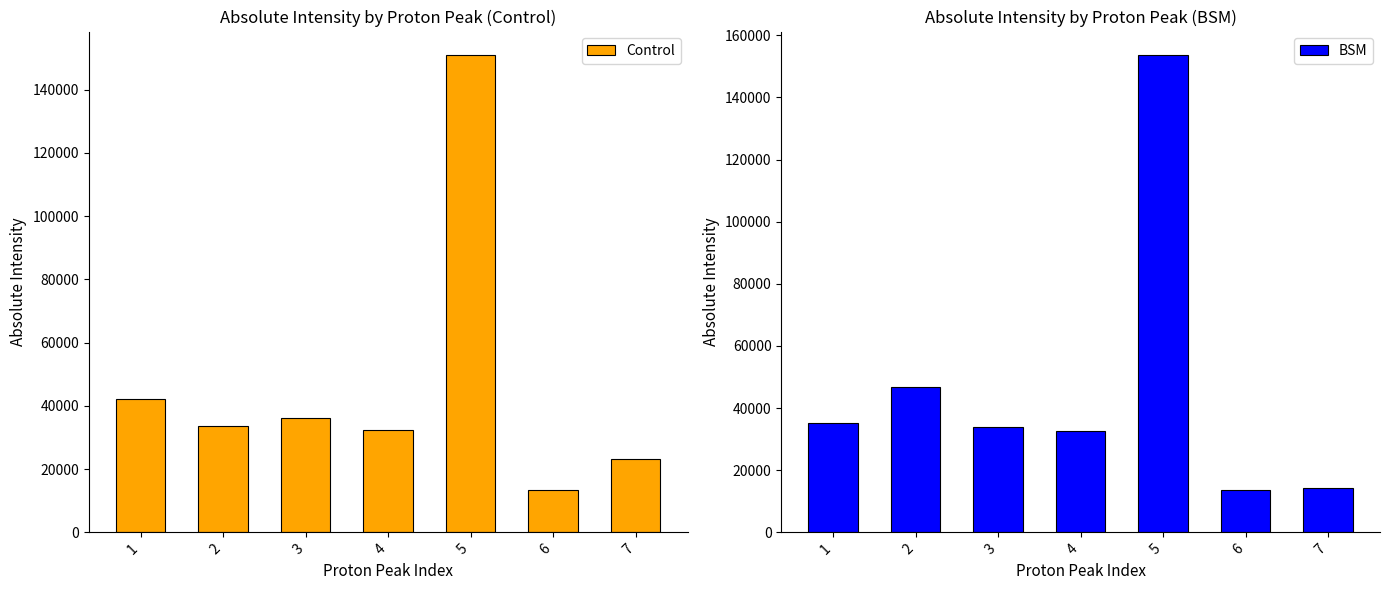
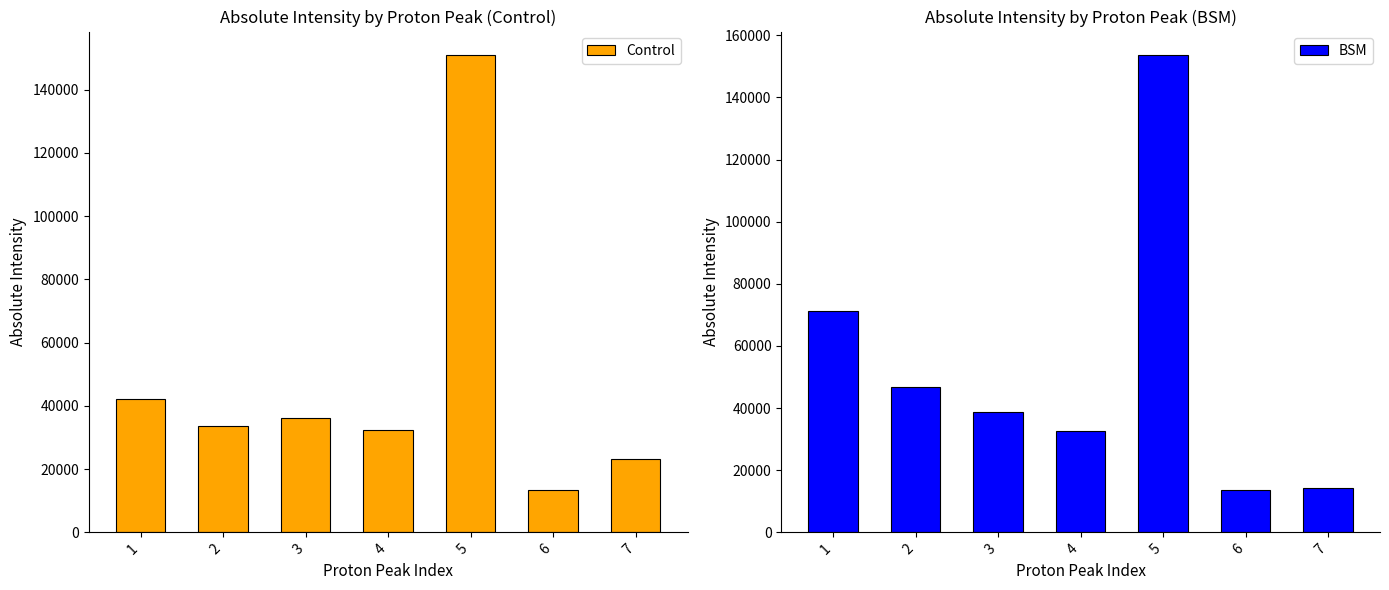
  {
    "Absolute Intensity by Proton Peak (Control)": {
      "1": 42000,
      "2": 34000,
      "3": 36000,
      "4": 32000,
      "5": 151000,
      "6": 13000,
      "7": 23000
    },
    "Absolute Intensity by Proton Peak (BSM)": {
-     "1": 35000,
+     "1": 71000,
      "2": 47000,
-     "3": 34000,
+     "3": 39000,
      "4": 33000,
      "5": 154000,
      "6": 14000,
      "7": 14000
    }
  }
